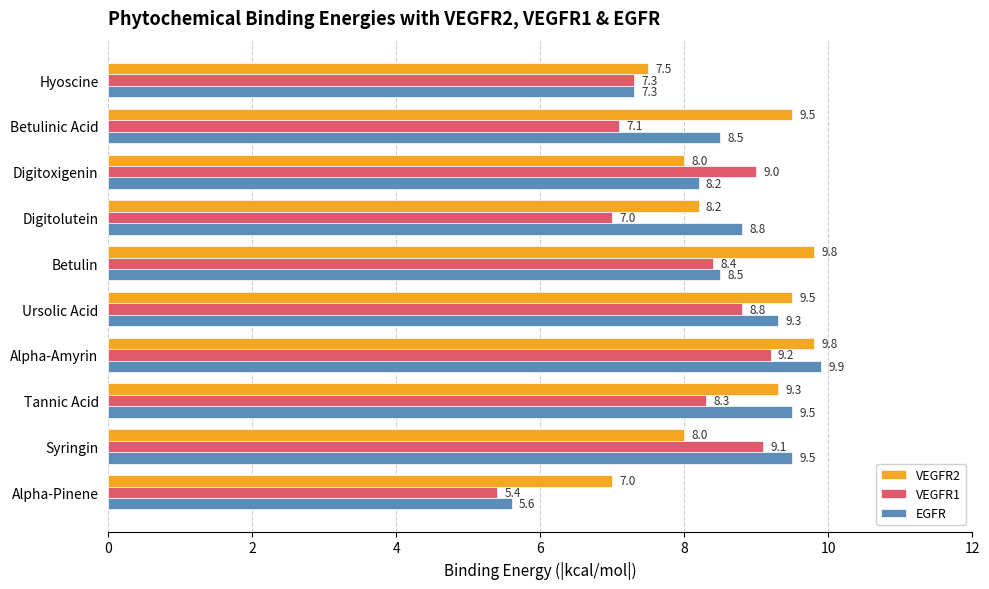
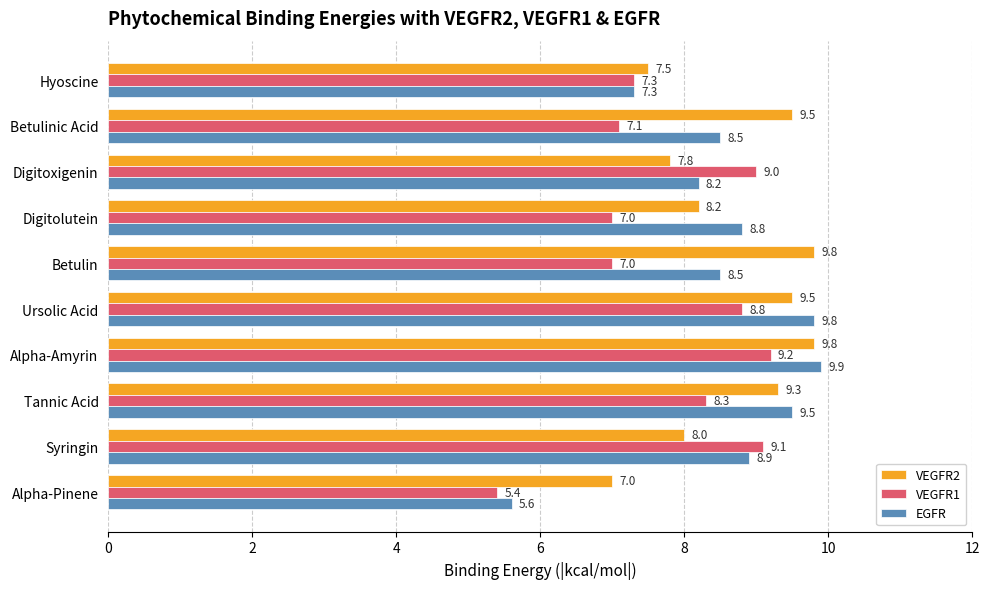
  {
    "VEGFR2": {
      "Hyoscine": 7.5,
      "Betulinic Acid": 9.5,
-     "Digitoxigenin": 8.0,
+     "Digitoxigenin": 7.8,
      "Digitolutein": 8.2,
      "Betulin": 9.8,
      "Ursolic Acid": 9.5,
      "Alpha-Amyrin": 9.8,
      "Tannic Acid": 9.3,
      "Syringin": 8.0,
      "Alpha-Pinene": 7.0
    },
    "VEGFR1": {
      "Hyoscine": 7.3,
      "Betulinic Acid": 7.1,
      "Digitoxigenin": 9.0,
      "Digitolutein": 7.0,
-     "Betulin": 8.4,
+     "Betulin": 7.0,
      "Ursolic Acid": 8.8,
      "Alpha-Amyrin": 9.2,
      "Tannic Acid": 8.3,
      "Syringin": 9.1,
      "Alpha-Pinene": 5.4
    },
    "EGFR": {
      "Hyoscine": 7.3,
      "Betulinic Acid": 8.5,
      "Digitoxigenin": 8.2,
      "Digitolutein": 8.8,
      "Betulin": 8.5,
-     "Ursolic Acid": 9.3,
+     "Ursolic Acid": 9.8,
      "Alpha-Amyrin": 9.9,
      "Tannic Acid": 9.5,
-     "Syringin": 9.5,
+     "Syringin": 8.9,
      "Alpha-Pinene": 5.6
    }
  }
